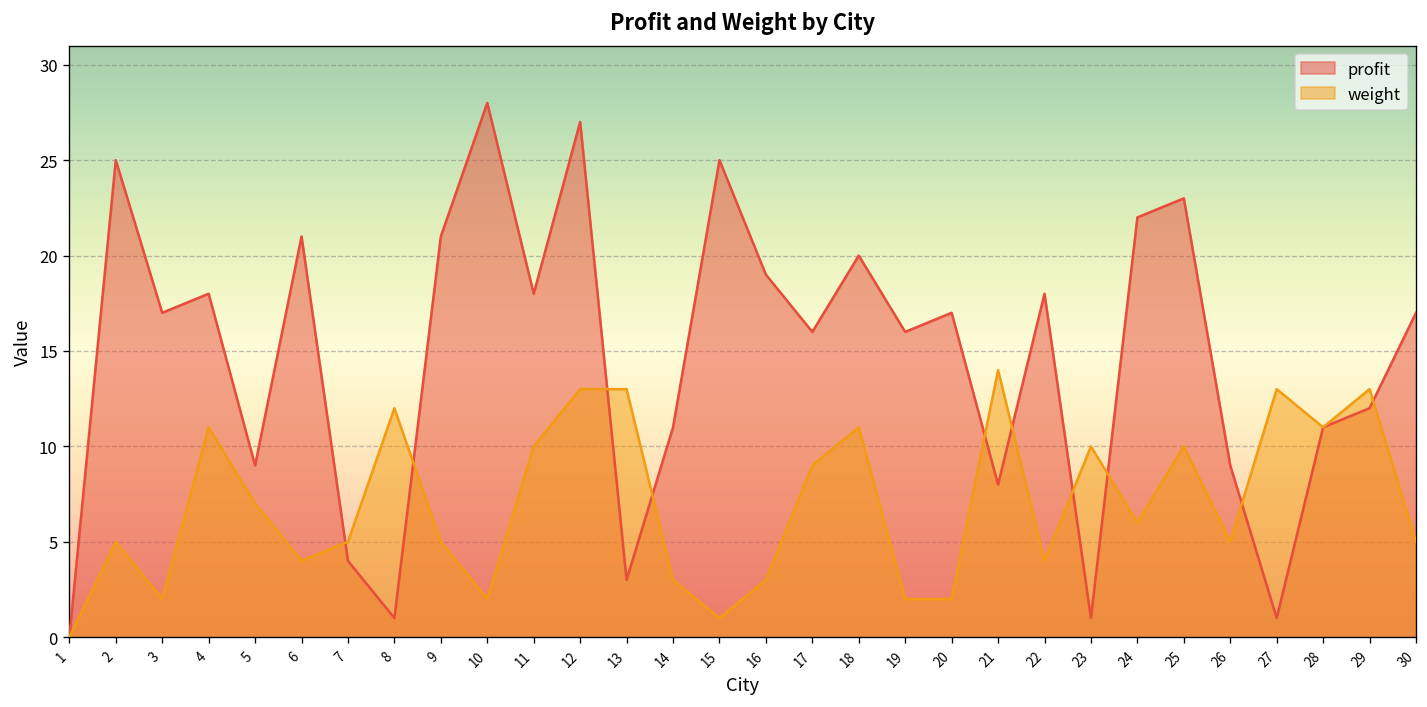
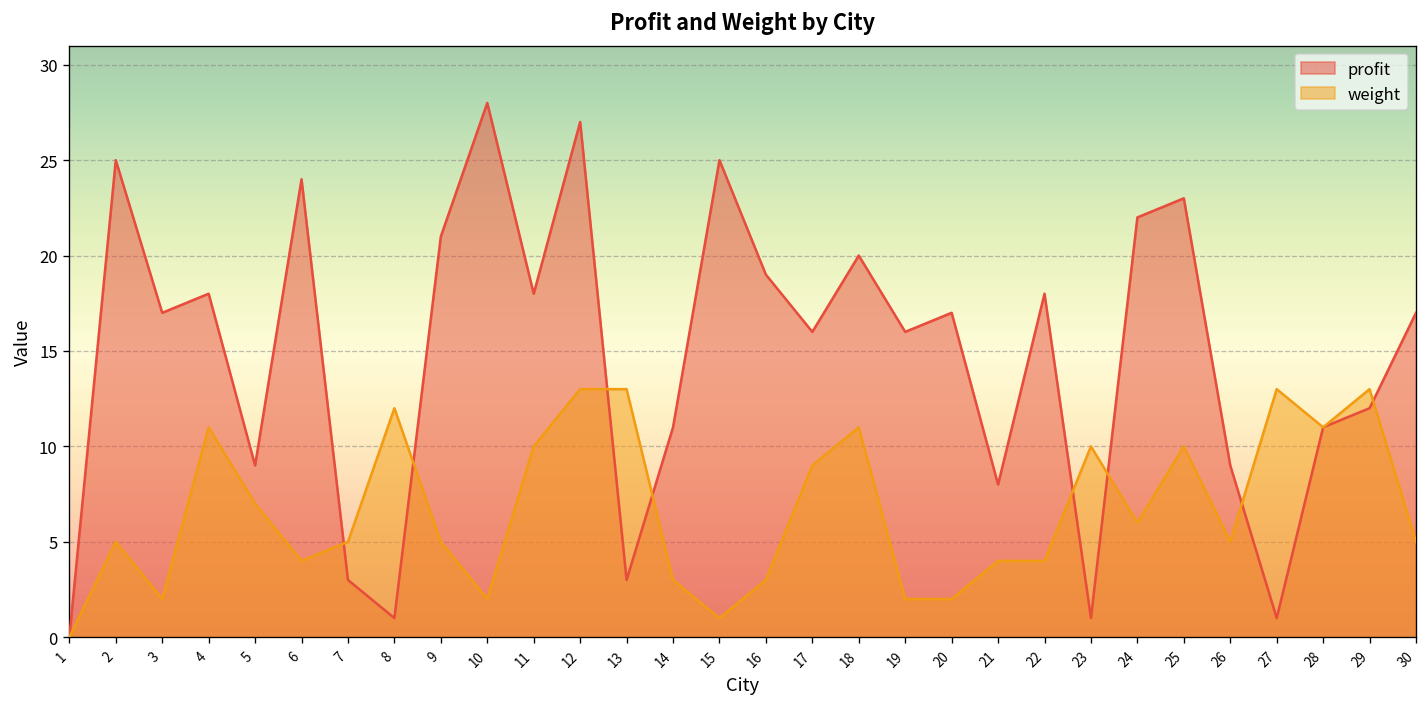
  {
    "profit": {
      "2": 25,
      "3": 17,
      "4": 18,
      "5": 9,
-     "6": 21,
-     "7": 4,
+     "6": 24,
+     "7": 3,
      "8": 1,
      "9": 21,
      "10": 28,
      "11": 18,
      "12": 27,
      "13": 3,
      "14": 11,
      "15": 25,
      "16": 19,
      "17": 16,
      "18": 20,
      "19": 16,
      "20": 17,
      "21": 8,
      "22": 18,
      "23": 1,
      "24": 22,
      "25": 23,
      "26": 9,
      "27": 1,
      "29": 12,
      "30": 17
    },
    "weight": {
      "2": 5,
      "3": 2,
      "4": 11,
      "5": 7,
      "6": 4,
      "7": 5,
      "8": 12,
      "9": 5,
      "10": 2,
      "11": 10,
      "12": 13,
      "13": 13,
      "14": 3,
      "15": 1,
      "16": 3,
      "17": 9,
      "18": 11,
      "19": 2,
      "20": 2,
-     "21": 14,
+     "21": 4,
      "22": 4,
      "23": 10,
      "24": 6,
      "25": 10,
      "26": 5,
      "27": 13,
      "29": 13,
      "30": 5
    }
  }
